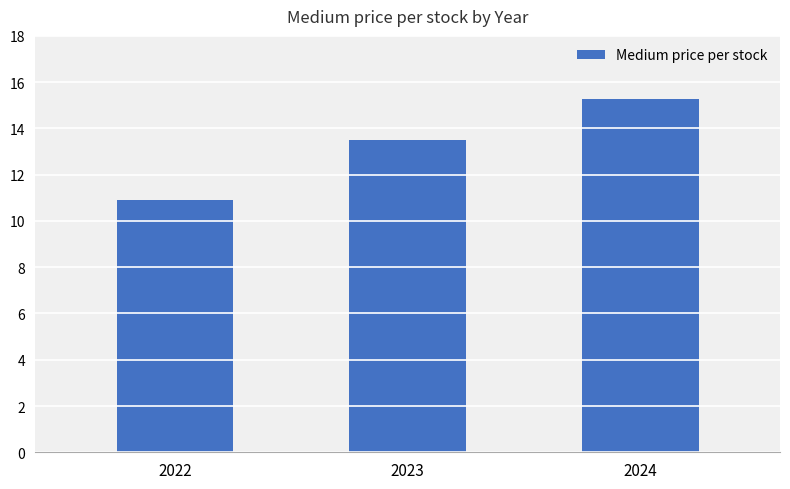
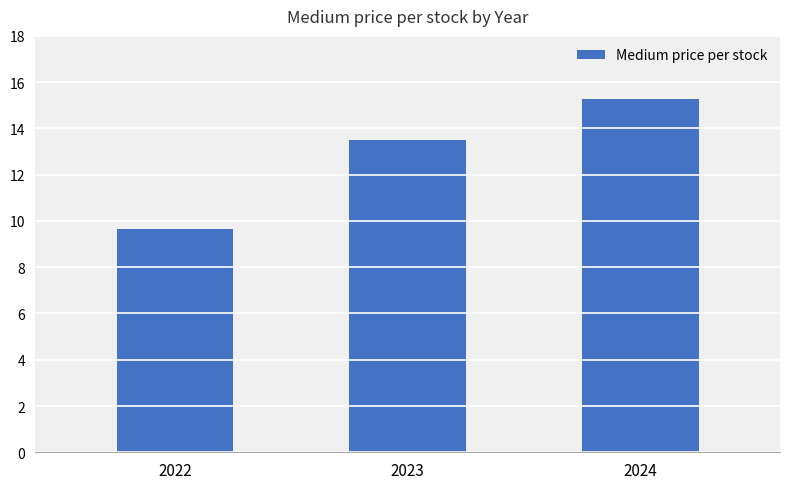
  {
-   "2022": 10.9,
+   "2022": 9.7,
    "2023": 13.5,
    "2024": 15.3
  }
